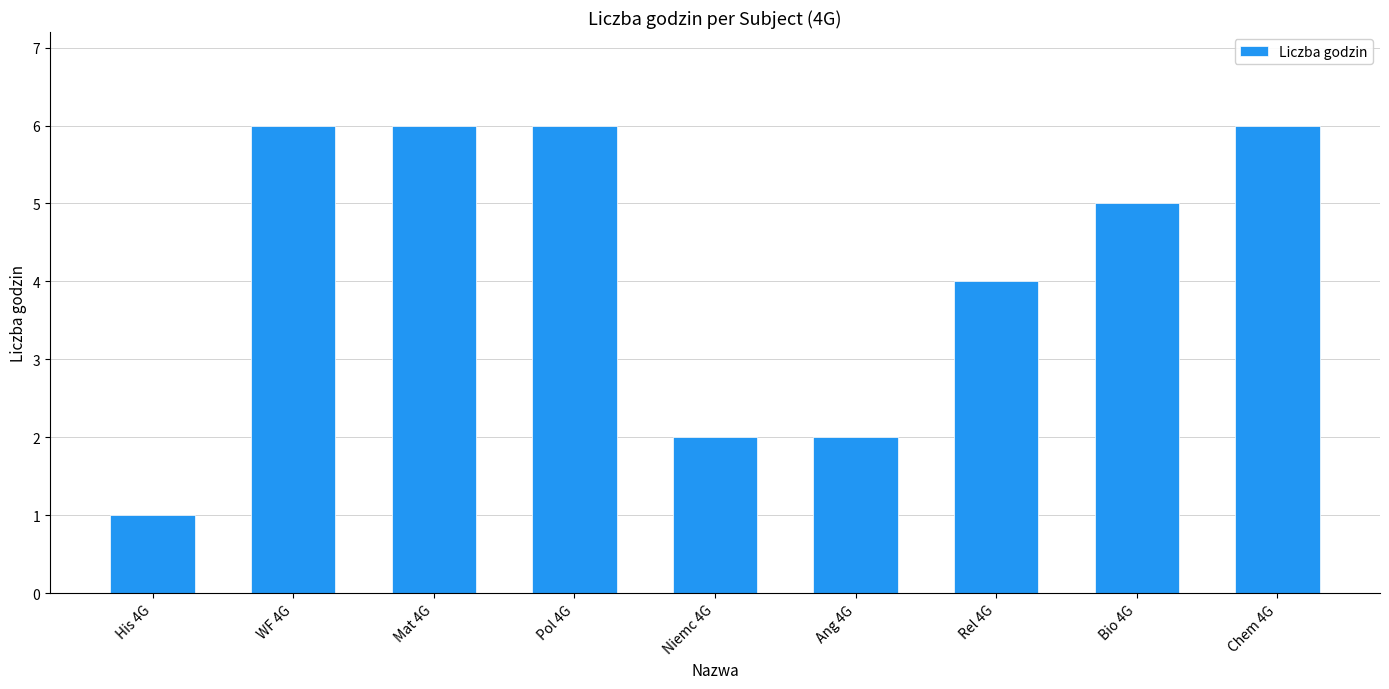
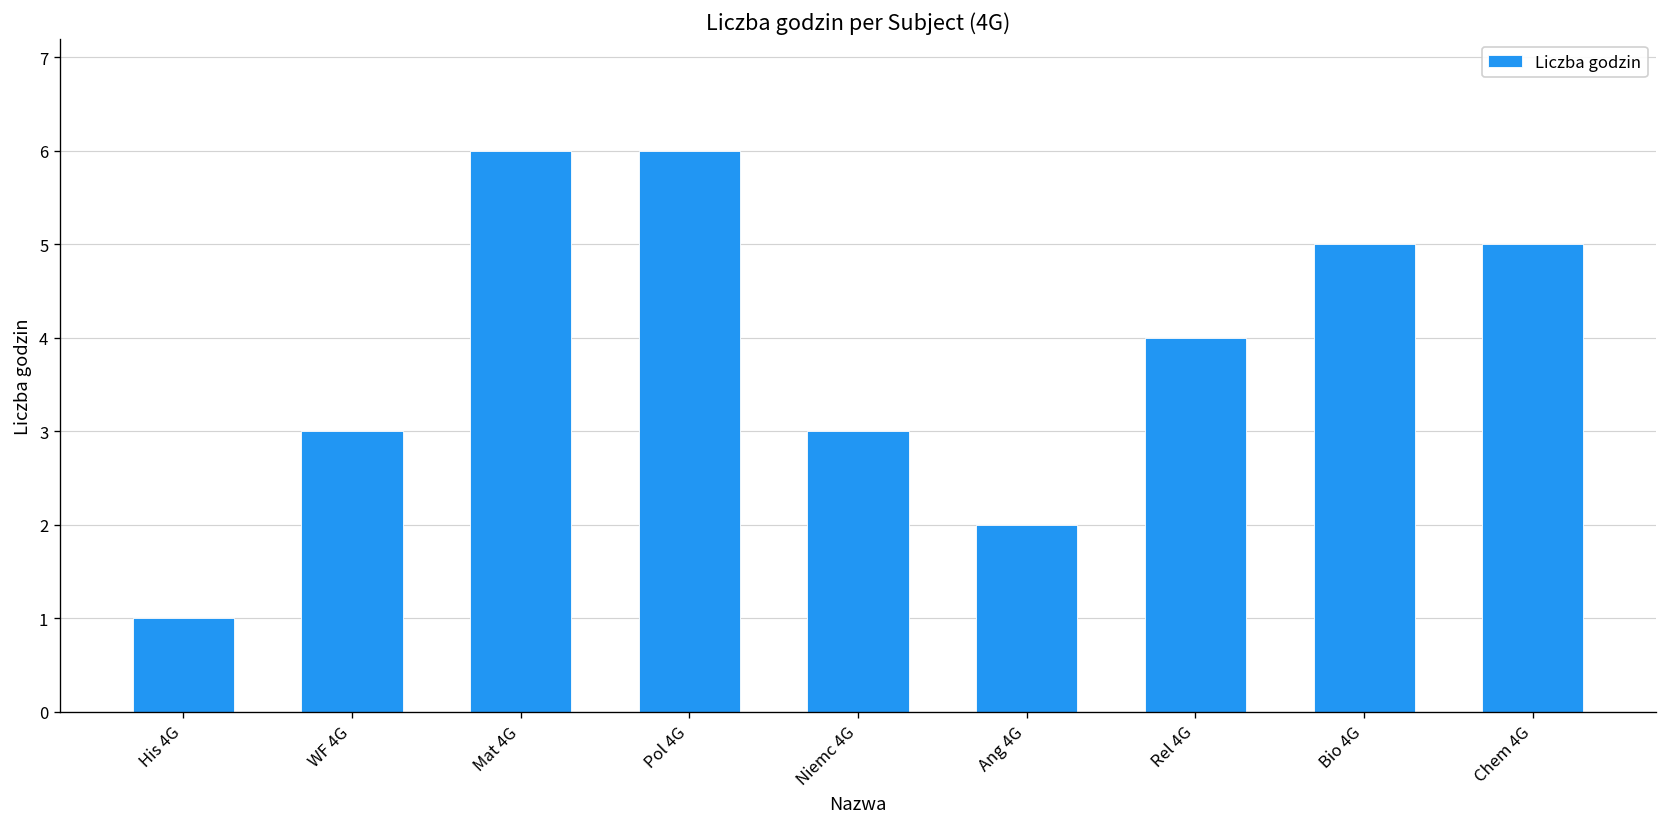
  {
    "His 4G": 1,
-   "WF 4G": 6,
+   "WF 4G": 3,
    "Mat 4G": 6,
    "Pol 4G": 6,
-   "Niemc 4G": 2,
+   "Niemc 4G": 3,
    "Ang 4G": 2,
    "Rel 4G": 4,
    "Bio 4G": 5,
-   "Chem 4G": 6
+   "Chem 4G": 5
  }
